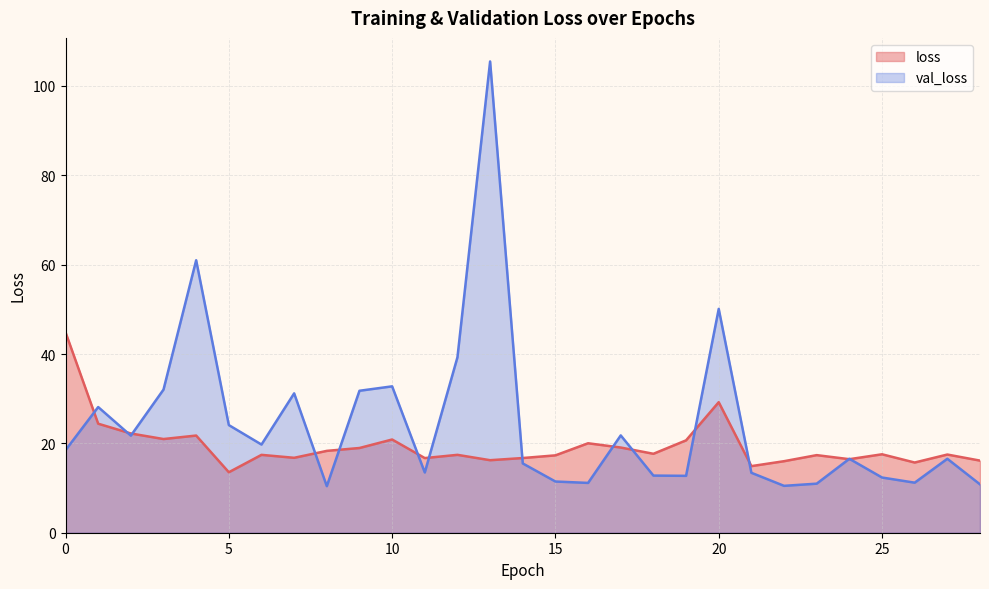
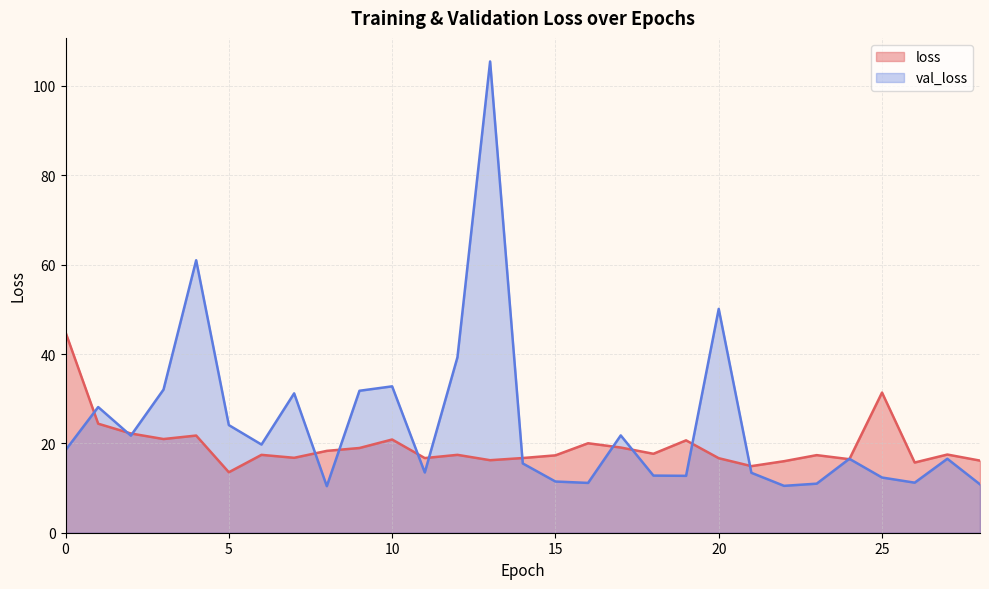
  {
    "loss": {
      "0": 45,
      "5": 14,
      "10": 21,
      "15": 17,
-     "20": 29,
-     "25": 18
+     "20": 17,
+     "25": 31
    },
    "val_loss": {
      "0": 18,
      "5": 24,
      "10": 33,
      "15": 11,
      "20": 50,
      "25": 12
    }
  }
